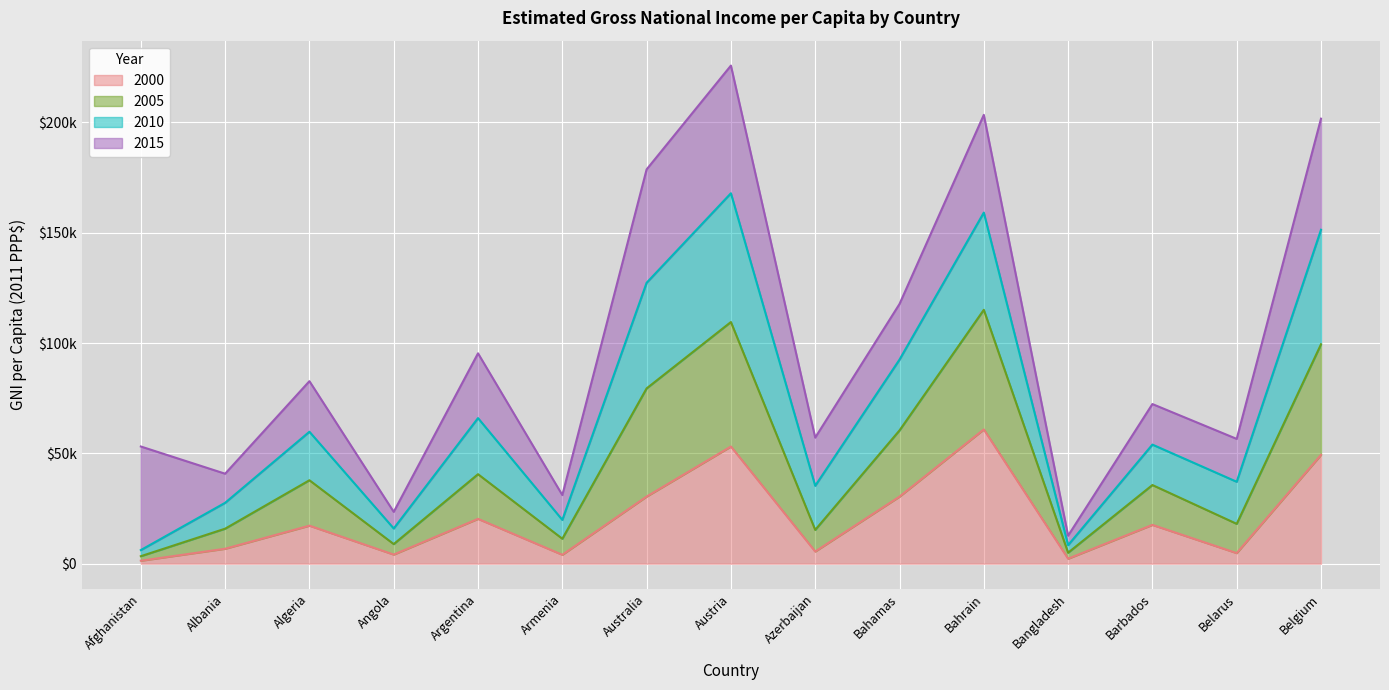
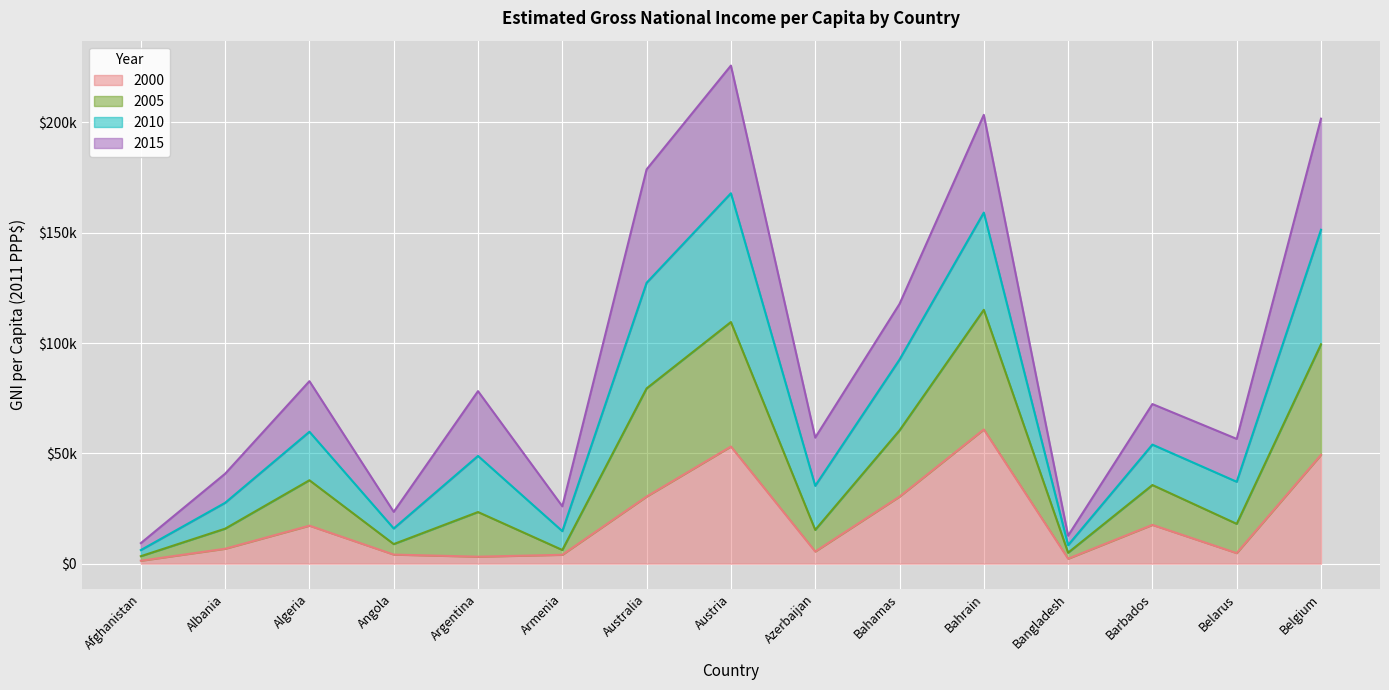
  {
    "2000": {
      "Afghanistan": "$1000",
      "Albania": "$7000",
      "Algeria": "$17000",
      "Angola": "$4000",
-     "Argentina": "$20000",
+     "Argentina": "$3000",
      "Armenia": "$4000",
      "Australia": "$30000",
      "Austria": "$53000",
      "Azerbaijan": "$6000",
      "Bahamas": "$30000",
      "Bahrain": "$61000",
      "Bangladesh": "$2000",
      "Barbados": "$18000",
      "Belarus": "$5000",
      "Belgium": "$49000"
    },
    "2005": {
      "Afghanistan": "$2000",
      "Albania": "$9000",
      "Algeria": "$21000",
      "Angola": "$5000",
      "Argentina": "$20000",
-     "Armenia": "$7000",
+     "Armenia": "$2000",
      "Australia": "$49000",
      "Austria": "$56000",
      "Azerbaijan": "$10000",
      "Bahamas": "$30000",
      "Bahrain": "$54000",
      "Bangladesh": "$3000",
      "Barbados": "$18000",
      "Belarus": "$13000",
      "Belgium": "$50000"
    },
    "2010": {
      "Afghanistan": "$3000",
      "Albania": "$12000",
      "Algeria": "$22000",
      "Angola": "$7000",
      "Argentina": "$25000",
      "Armenia": "$9000",
      "Australia": "$48000",
      "Austria": "$58000",
      "Azerbaijan": "$20000",
      "Bahamas": "$32000",
      "Bahrain": "$44000",
      "Bangladesh": "$3000",
      "Barbados": "$18000",
      "Belarus": "$19000",
      "Belgium": "$52000"
    },
    "2015": {
-     "Afghanistan": "$47000",
+     "Afghanistan": "$3000",
      "Albania": "$13000",
      "Algeria": "$23000",
      "Angola": "$8000",
      "Argentina": "$29000",
      "Armenia": "$11000",
      "Australia": "$51000",
      "Austria": "$58000",
      "Azerbaijan": "$22000",
      "Bahamas": "$25000",
      "Bahrain": "$44000",
      "Bangladesh": "$4000",
      "Barbados": "$18000",
      "Belarus": "$19000",
      "Belgium": "$50000"
    }
  }
